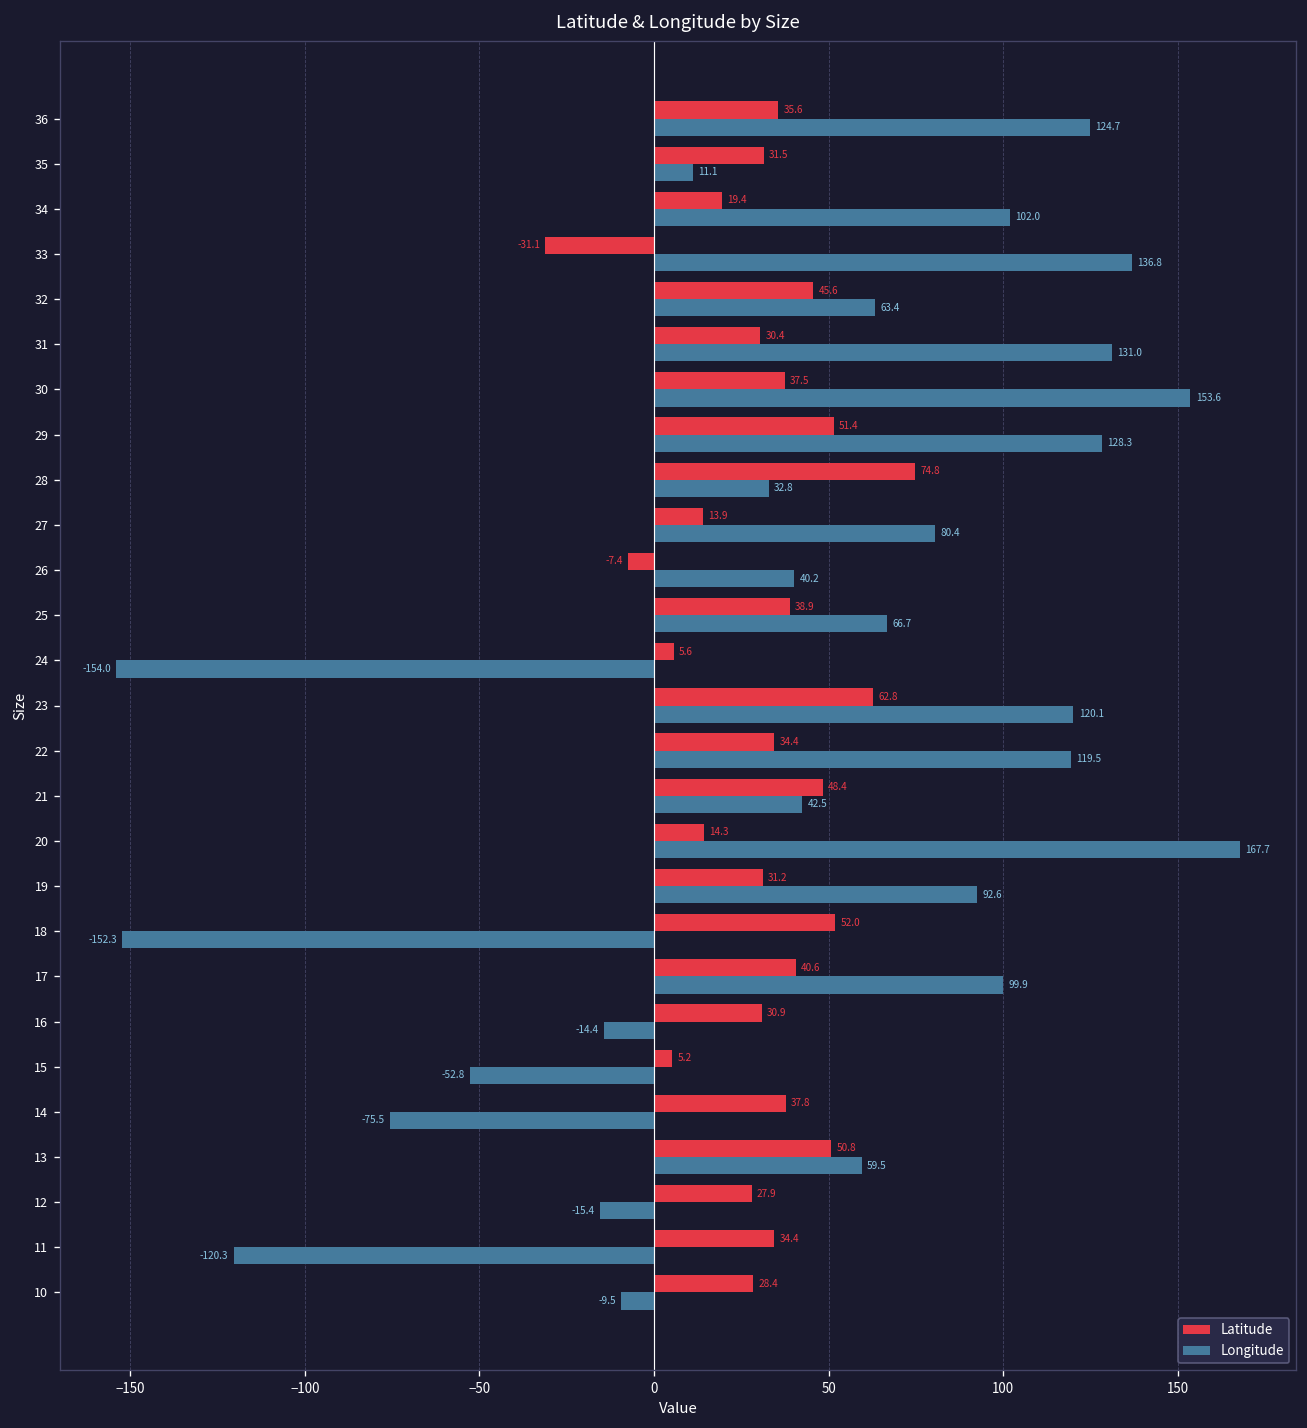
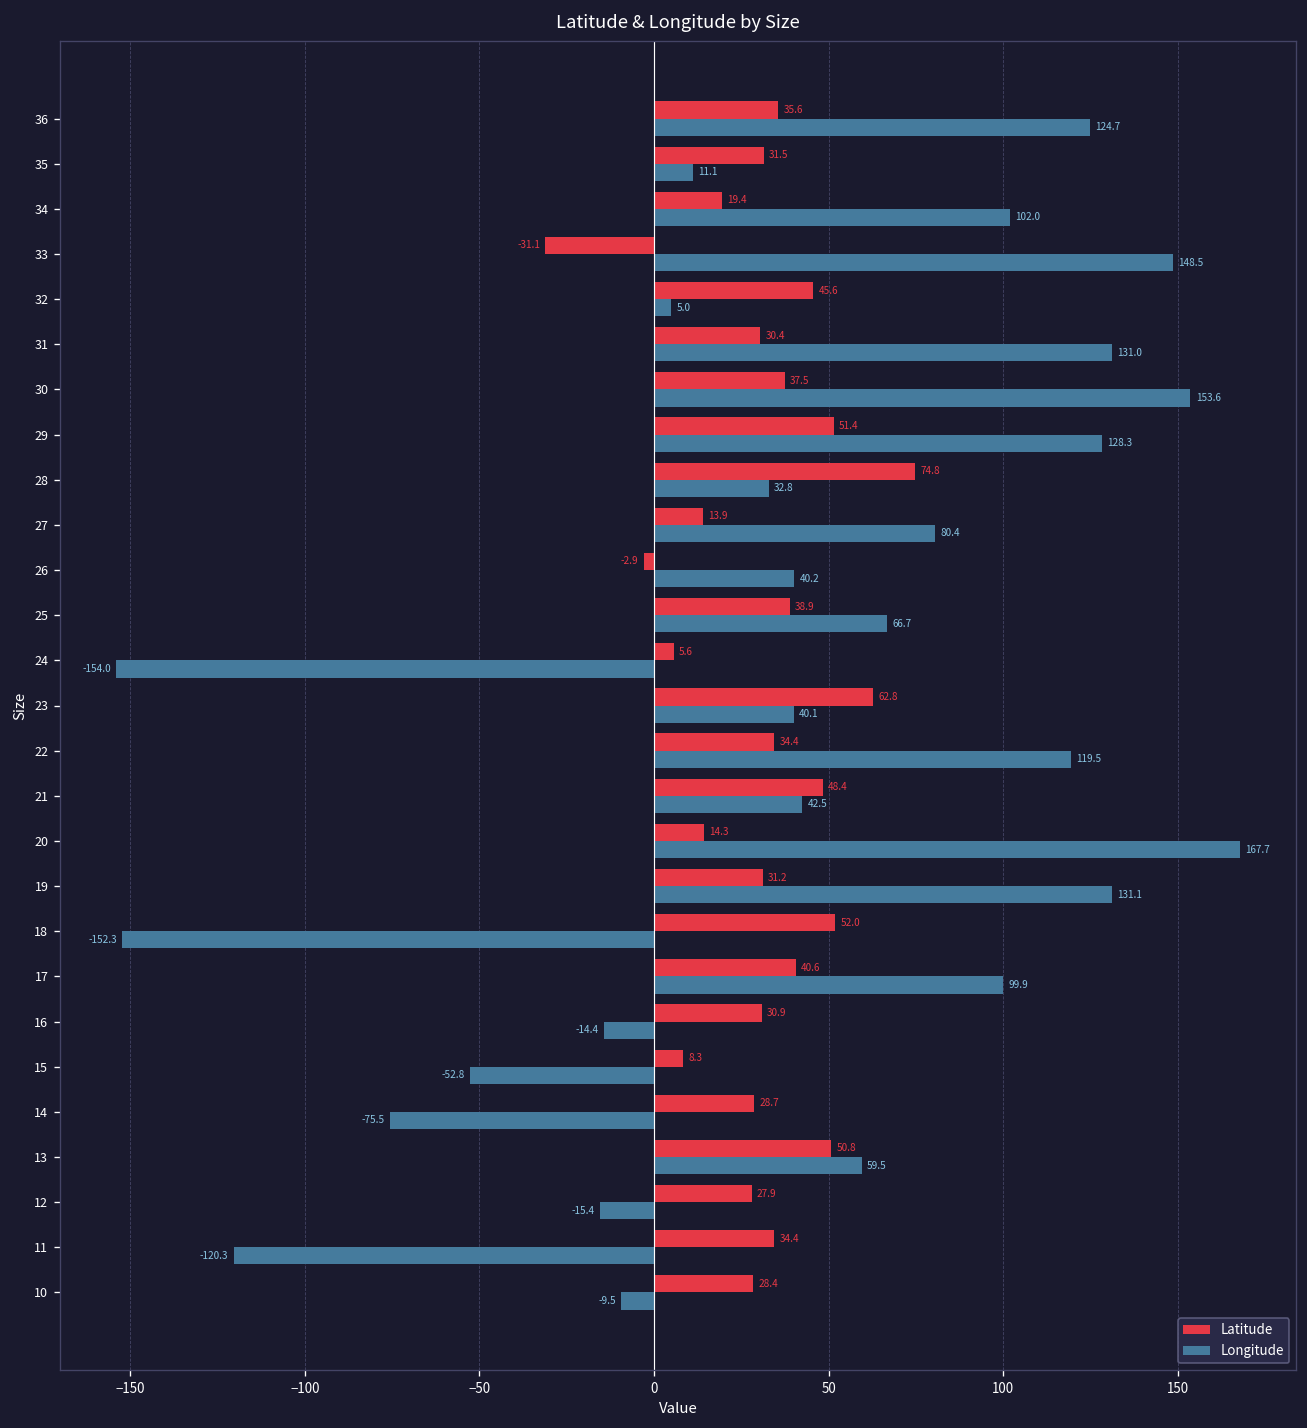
  {
    "Latitude": {
      "36": 35.6,
      "35": 31.5,
      "34": 19.4,
      "33": -31.1,
      "32": 45.6,
      "31": 30.4,
      "30": 37.5,
      "29": 51.4,
      "28": 74.8,
      "27": 13.9,
-     "26": -7.4,
+     "26": -2.9,
      "25": 38.9,
      "24": 5.6,
      "23": 62.8,
      "22": 34.4,
      "21": 48.4,
      "20": 14.3,
      "19": 31.2,
      "18": 52.0,
      "17": 40.6,
      "16": 30.9,
-     "15": 5.2,
-     "14": 37.8,
+     "15": 8.3,
+     "14": 28.7,
      "13": 50.8,
      "12": 27.9,
      "11": 34.4,
      "10": 28.4
    },
    "Longitude": {
      "36": 124.7,
      "35": 11.1,
      "34": 102.0,
-     "33": 136.8,
-     "32": 63.4,
+     "33": 148.5,
+     "32": 5.0,
      "31": 131.0,
      "30": 153.6,
      "29": 128.3,
      "28": 32.8,
      "27": 80.4,
      "26": 40.2,
      "25": 66.7,
      "24": -154.0,
-     "23": 120.1,
+     "23": 40.1,
      "22": 119.5,
      "21": 42.5,
      "20": 167.7,
-     "19": 92.6,
+     "19": 131.1,
      "18": -152.3,
      "17": 99.9,
      "16": -14.4,
      "15": -52.8,
      "14": -75.5,
      "13": 59.5,
      "12": -15.4,
      "11": -120.3,
      "10": -9.5
    }
  }
